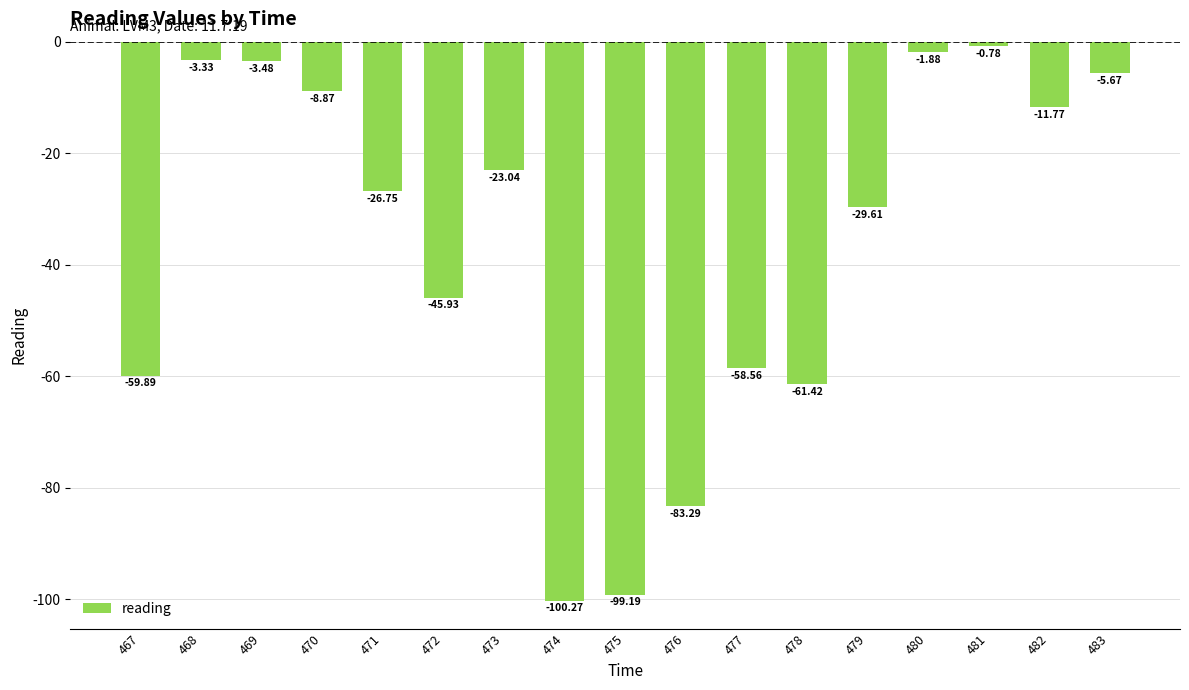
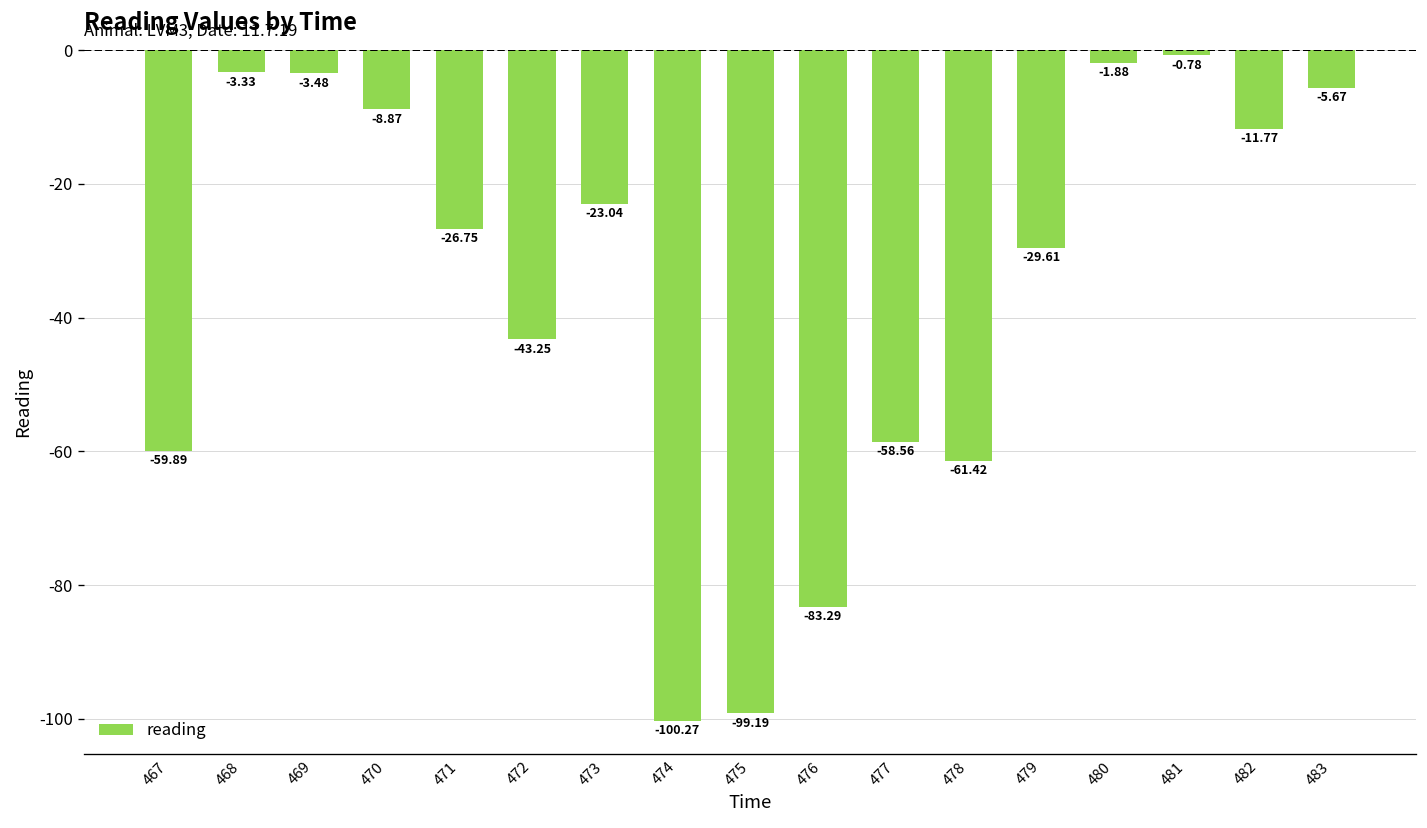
  {
    "467": -59.89,
    "468": -3.33,
    "469": -3.48,
    "470": -8.87,
    "471": -26.75,
-   "472": -45.93,
+   "472": -43.25,
    "473": -23.04,
    "474": -100.27,
    "475": -99.19,
    "476": -83.29,
    "477": -58.56,
    "478": -61.42,
    "479": -29.61,
    "480": -1.88,
    "481": -0.78,
    "482": -11.77,
    "483": -5.67
  }
